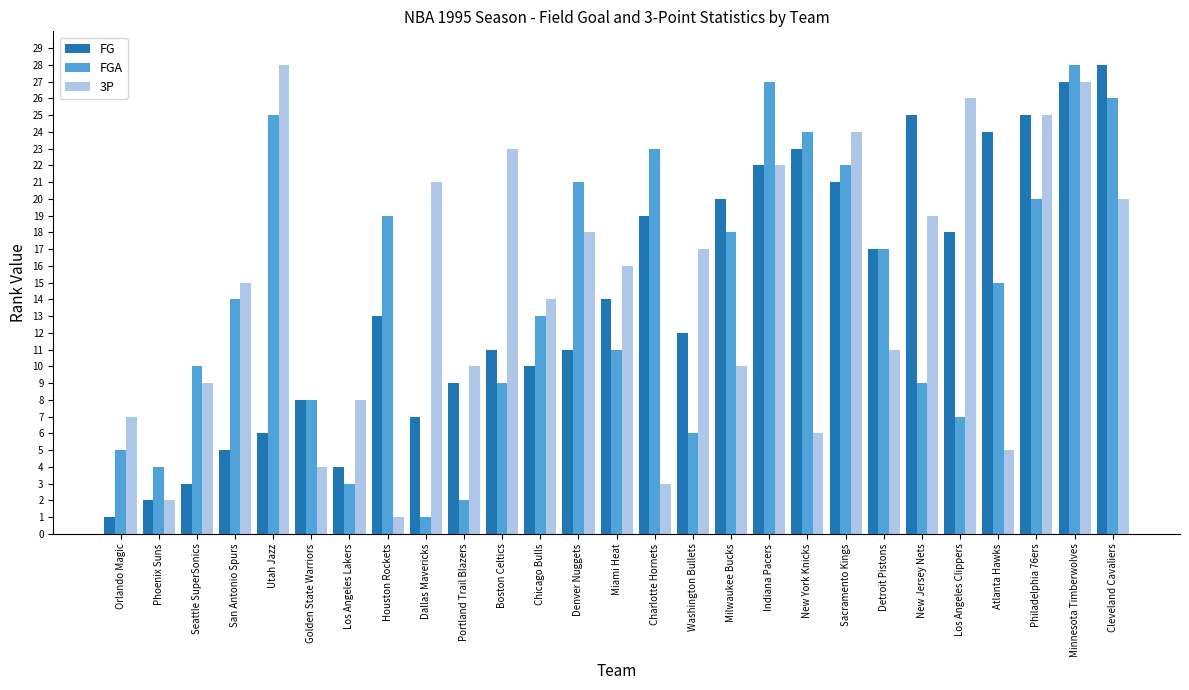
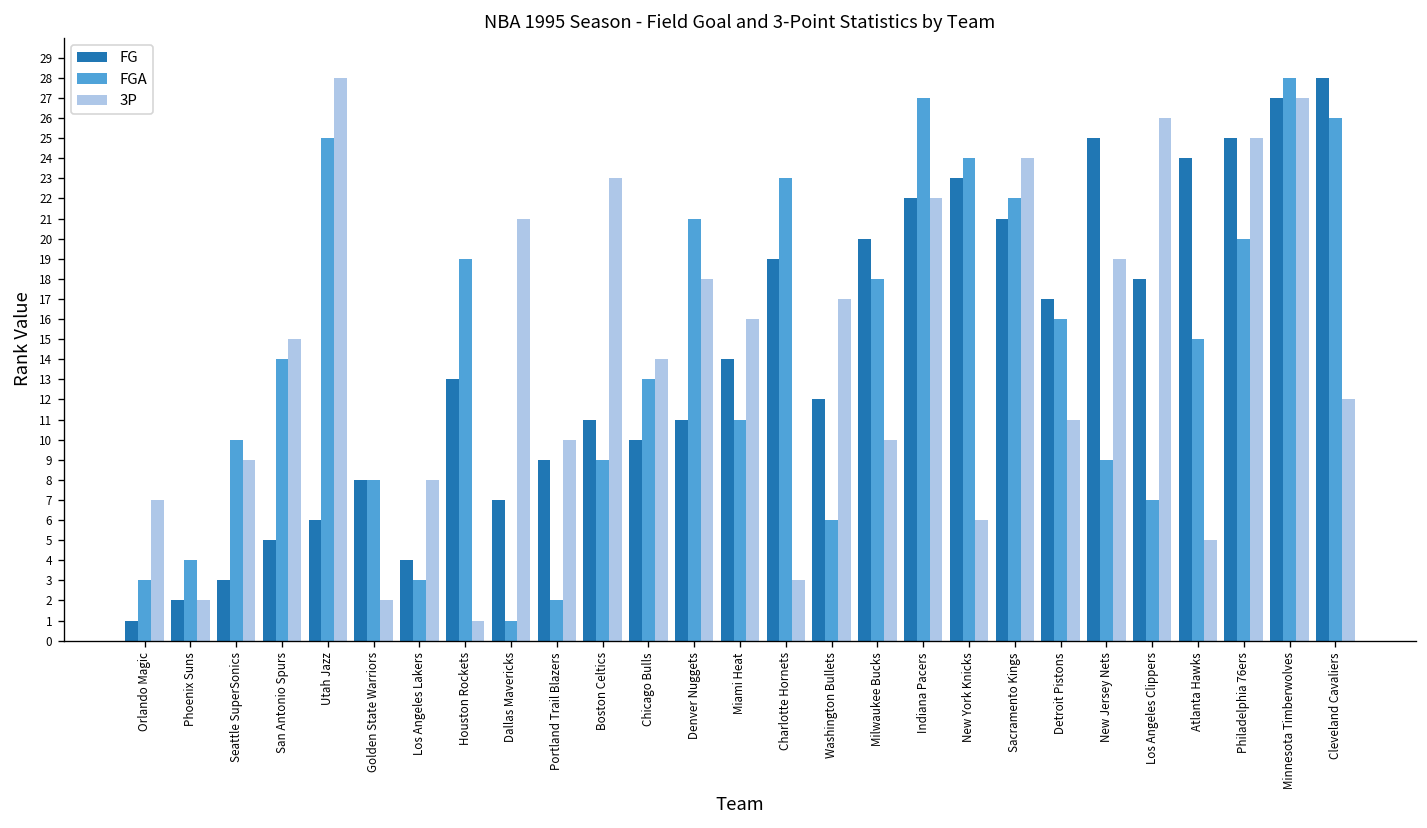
  {
    "FG": {
      "Orlando Magic": 1,
      "Phoenix Suns": 2,
      "Seattle SuperSonics": 3,
      "San Antonio Spurs": 5,
      "Utah Jazz": 6,
      "Golden State Warriors": 8,
      "Los Angeles Lakers": 4,
      "Houston Rockets": 13,
      "Dallas Mavericks": 7,
      "Portland Trail Blazers": 9,
      "Boston Celtics": 11,
      "Chicago Bulls": 10,
      "Denver Nuggets": 11,
      "Miami Heat": 14,
      "Charlotte Hornets": 19,
      "Washington Bullets": 12,
      "Milwaukee Bucks": 20,
      "Indiana Pacers": 22,
      "New York Knicks": 23,
      "Sacramento Kings": 21,
      "Detroit Pistons": 17,
      "New Jersey Nets": 25,
      "Los Angeles Clippers": 18,
      "Atlanta Hawks": 24,
      "Philadelphia 76ers": 25,
      "Minnesota Timberwolves": 27,
      "Cleveland Cavaliers": 28
    },
    "FGA": {
-     "Orlando Magic": 5,
+     "Orlando Magic": 3,
      "Phoenix Suns": 4,
      "Seattle SuperSonics": 10,
      "San Antonio Spurs": 14,
      "Utah Jazz": 25,
      "Golden State Warriors": 8,
      "Los Angeles Lakers": 3,
      "Houston Rockets": 19,
      "Dallas Mavericks": 1,
      "Portland Trail Blazers": 2,
      "Boston Celtics": 9,
      "Chicago Bulls": 13,
      "Denver Nuggets": 21,
      "Miami Heat": 11,
      "Charlotte Hornets": 23,
      "Washington Bullets": 6,
      "Milwaukee Bucks": 18,
      "Indiana Pacers": 27,
      "New York Knicks": 24,
      "Sacramento Kings": 22,
-     "Detroit Pistons": 17,
+     "Detroit Pistons": 16,
      "New Jersey Nets": 9,
      "Los Angeles Clippers": 7,
      "Atlanta Hawks": 15,
      "Philadelphia 76ers": 20,
      "Minnesota Timberwolves": 28,
      "Cleveland Cavaliers": 26
    },
    "3P": {
      "Orlando Magic": 7,
      "Phoenix Suns": 2,
      "Seattle SuperSonics": 9,
      "San Antonio Spurs": 15,
      "Utah Jazz": 28,
-     "Golden State Warriors": 4,
+     "Golden State Warriors": 2,
      "Los Angeles Lakers": 8,
      "Houston Rockets": 1,
      "Dallas Mavericks": 21,
      "Portland Trail Blazers": 10,
      "Boston Celtics": 23,
      "Chicago Bulls": 14,
      "Denver Nuggets": 18,
      "Miami Heat": 16,
      "Charlotte Hornets": 3,
      "Washington Bullets": 17,
      "Milwaukee Bucks": 10,
      "Indiana Pacers": 22,
      "New York Knicks": 6,
      "Sacramento Kings": 24,
      "Detroit Pistons": 11,
      "New Jersey Nets": 19,
      "Los Angeles Clippers": 26,
      "Atlanta Hawks": 5,
      "Philadelphia 76ers": 25,
      "Minnesota Timberwolves": 27,
-     "Cleveland Cavaliers": 20
+     "Cleveland Cavaliers": 12
    }
  }
